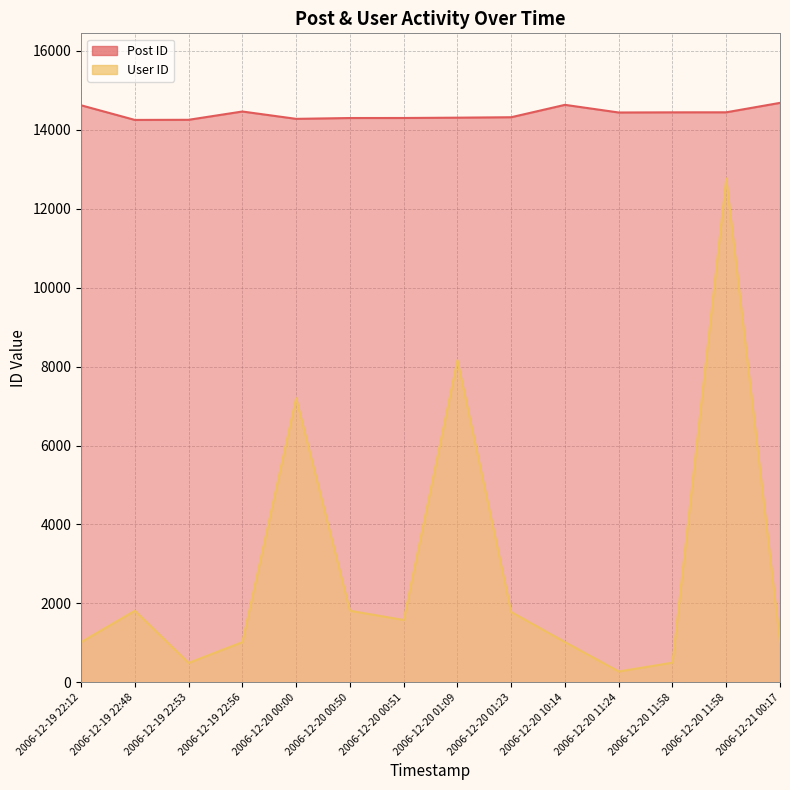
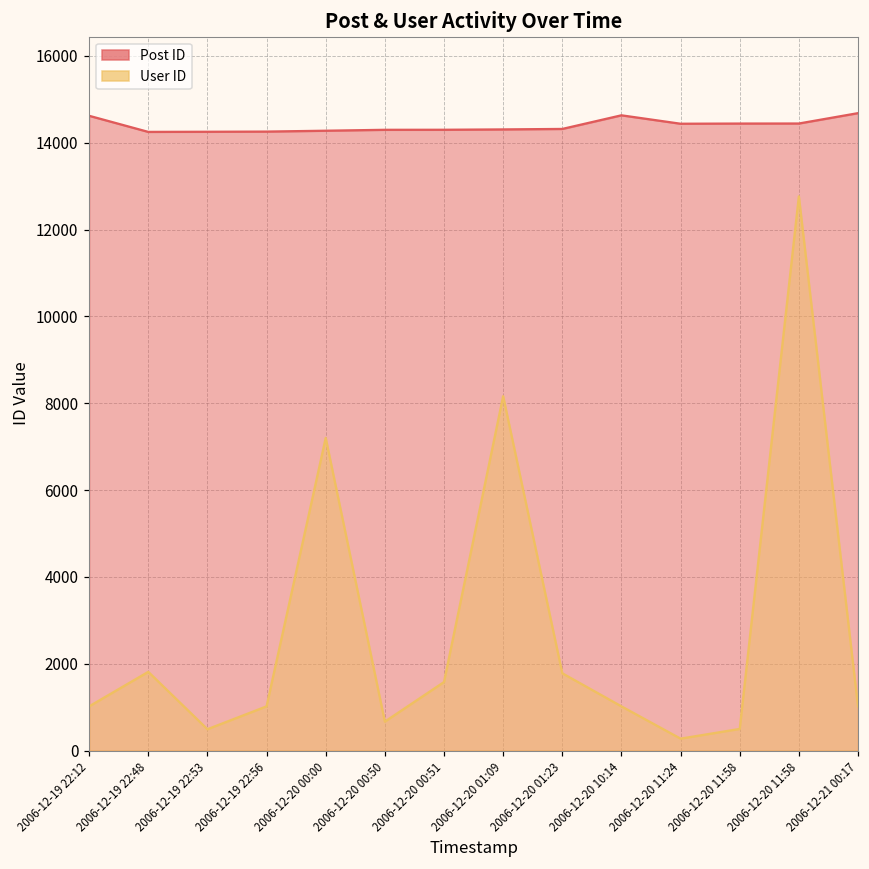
  {
    "Post ID": {
      "2006-12-19 22:12": 14600,
      "2006-12-19 22:48": 14300,
      "2006-12-19 22:53": 14300,
-     "2006-12-19 22:56": 14500,
+     "2006-12-19 22:56": 14300,
      "2006-12-20 00:00": 14300,
      "2006-12-20 00:50": 14300,
      "2006-12-20 00:51": 14300,
      "2006-12-20 01:09": 14300,
      "2006-12-20 01:23": 14300,
      "2006-12-20 10:14": 14600,
      "2006-12-20 11:24": 14400,
      "2006-12-21 00:17": 14700
    },
    "User ID": {
      "2006-12-19 22:12": 1000,
      "2006-12-19 22:48": 1800,
      "2006-12-19 22:53": 500,
      "2006-12-19 22:56": 1000,
      "2006-12-20 00:00": 7200,
-     "2006-12-20 00:50": 1800,
+     "2006-12-20 00:50": 700,
      "2006-12-20 00:51": 1600,
      "2006-12-20 01:09": 8200,
      "2006-12-20 01:23": 1800,
      "2006-12-20 10:14": 1000,
      "2006-12-20 11:24": 300,
      "2006-12-21 00:17": 1000
    }
  }
